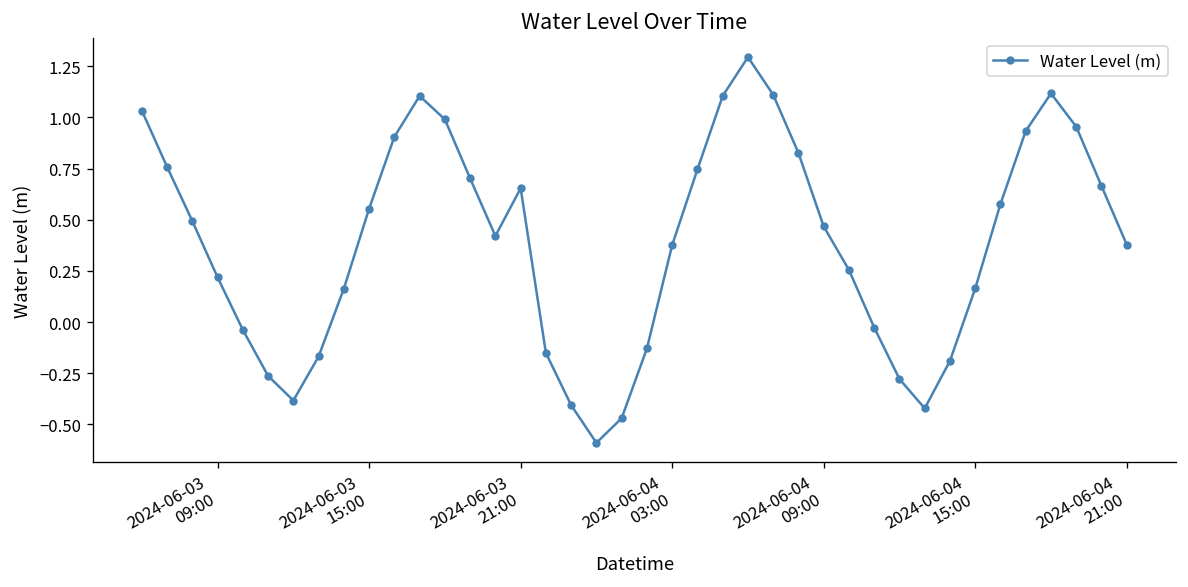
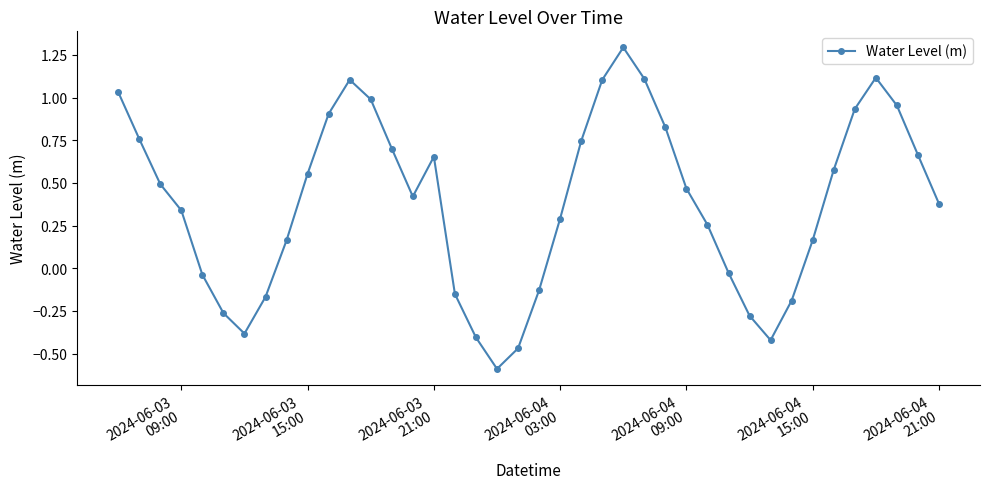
  {
-   "2024-06-03 09:00": 0.22,
+   "2024-06-03 09:00": 0.34,
    "2024-06-03 15:00": 0.55,
    "2024-06-03 21:00": 0.65,
-   "2024-06-04 03:00": 0.38,
+   "2024-06-04 03:00": 0.29,
    "2024-06-04 09:00": 0.47,
    "2024-06-04 15:00": 0.16,
    "2024-06-04 21:00": 0.38
  }
